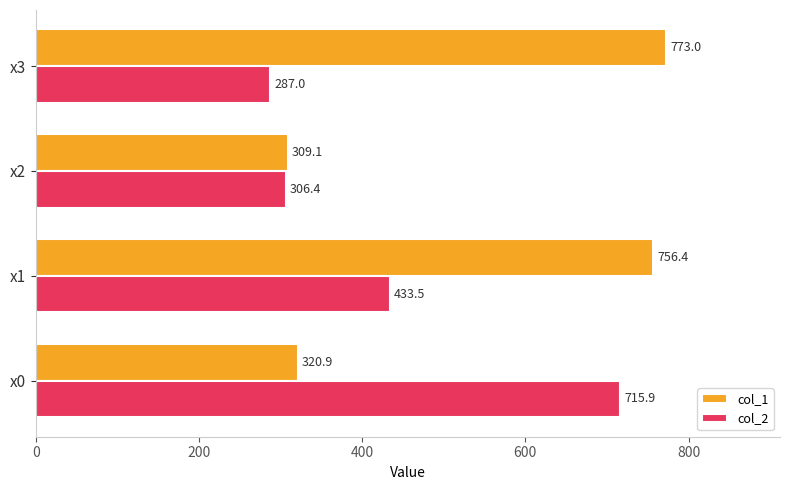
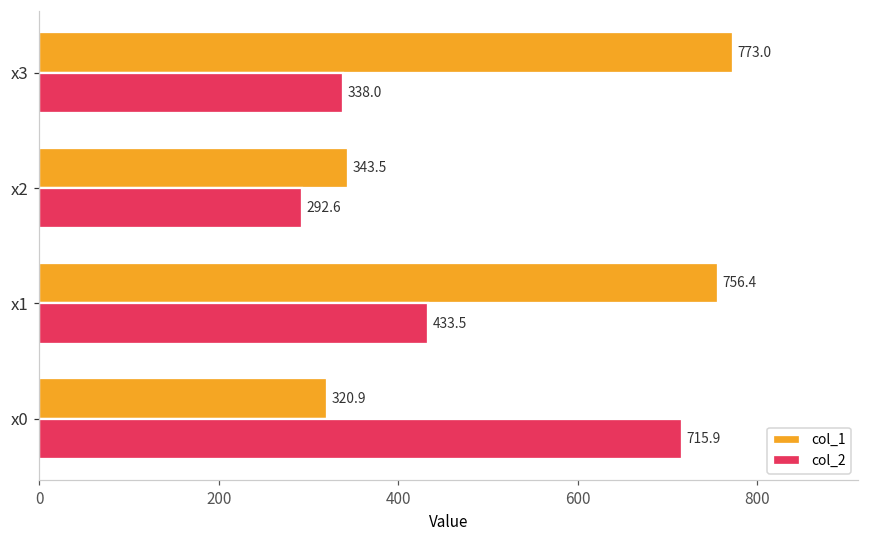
  {
    "col_1": {
      "x3": 773.0,
-     "x2": 309.1,
+     "x2": 343.5,
      "x1": 756.4,
      "x0": 320.9
    },
    "col_2": {
-     "x3": 287.0,
-     "x2": 306.4,
+     "x3": 338.0,
+     "x2": 292.6,
      "x1": 433.5,
      "x0": 715.9
    }
  }
